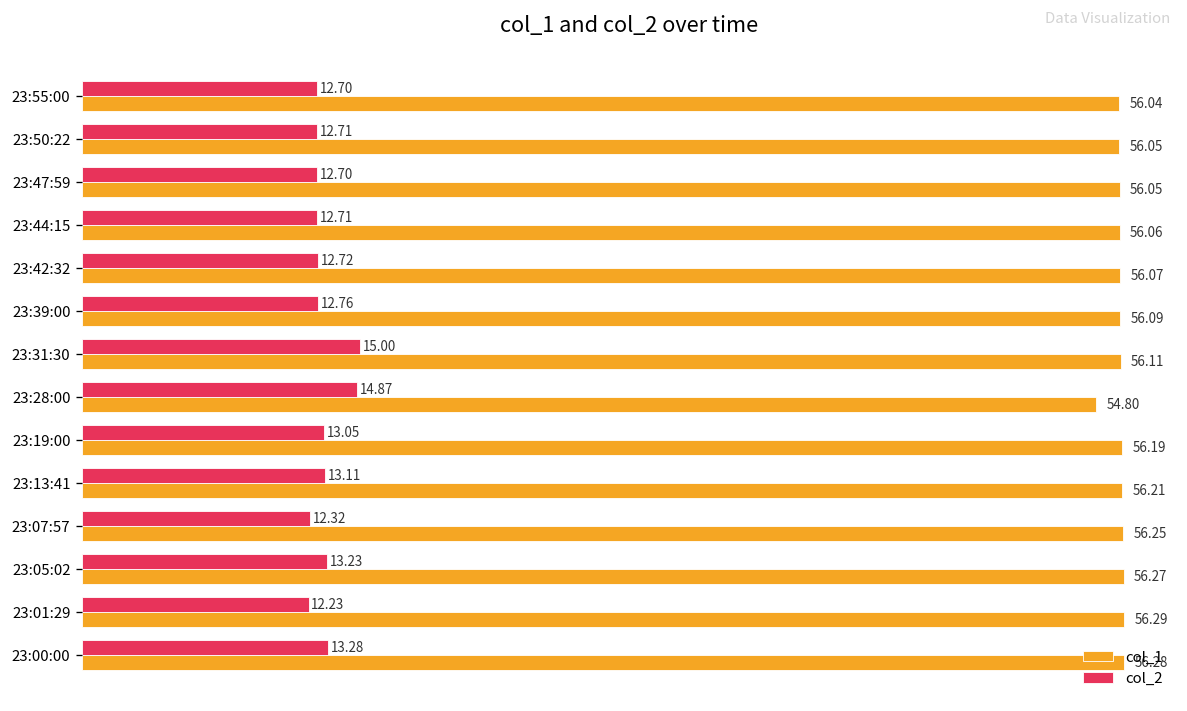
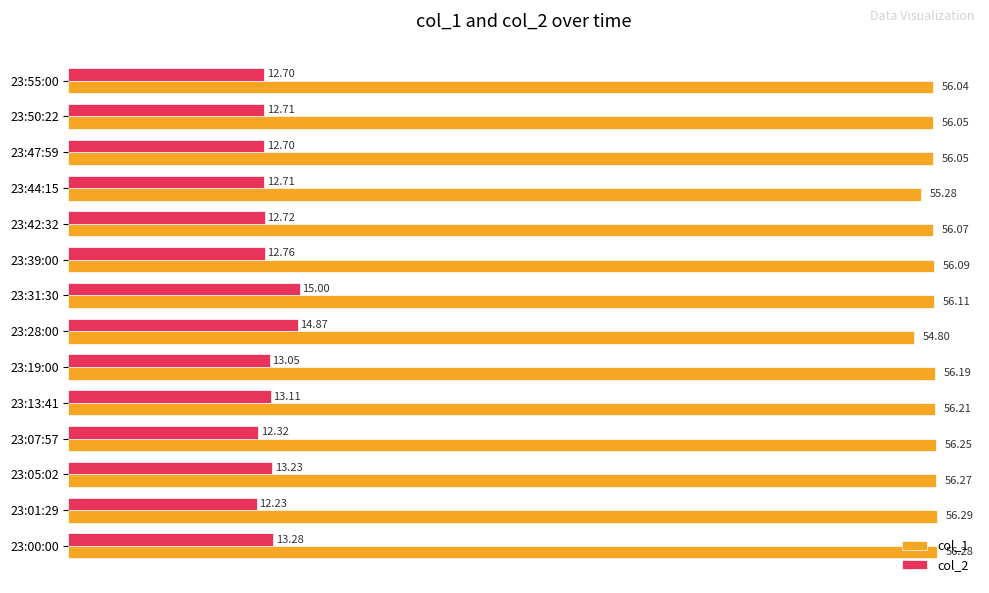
  {
    "col_1": {
      "23:55:00": 56.04,
      "23:50:22": 56.05,
      "23:47:59": 56.05,
-     "23:44:15": 56.06,
+     "23:44:15": 55.28,
      "23:42:32": 56.07,
      "23:39:00": 56.09,
      "23:31:30": 56.11,
      "23:28:00": 54.80,
      "23:19:00": 56.19,
      "23:13:41": 56.21,
      "23:07:57": 56.25,
      "23:05:02": 56.27,
      "23:01:29": 56.29,
      "23:00:00": 56.28
    },
    "col_2": {
      "23:55:00": 12.70,
      "23:50:22": 12.71,
      "23:47:59": 12.70,
      "23:44:15": 12.71,
      "23:42:32": 12.72,
      "23:39:00": 12.76,
      "23:31:30": 15.00,
      "23:28:00": 14.87,
      "23:19:00": 13.05,
      "23:13:41": 13.11,
      "23:07:57": 12.32,
      "23:05:02": 13.23,
      "23:01:29": 12.23,
      "23:00:00": 13.28
    }
  }
